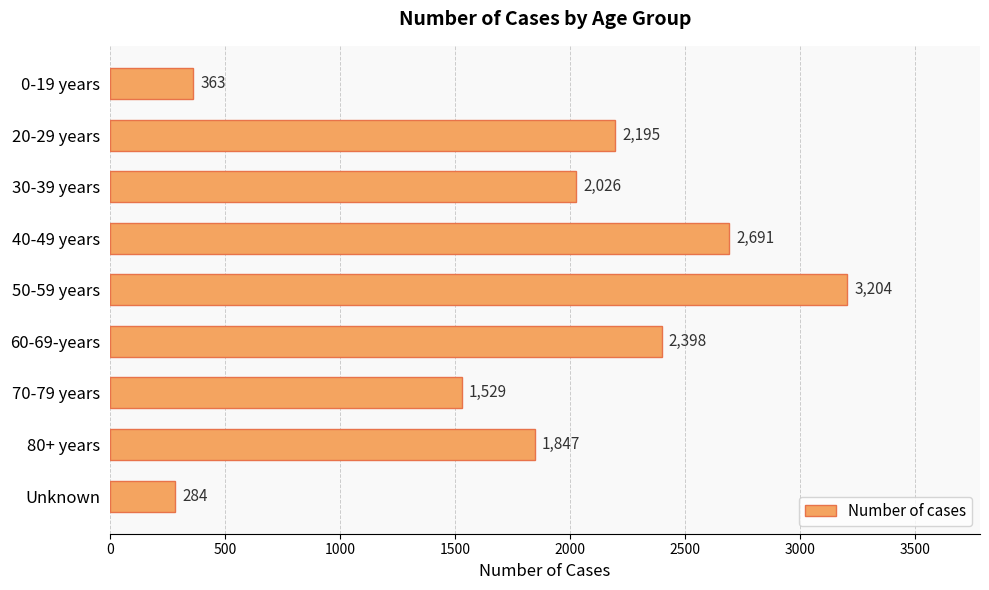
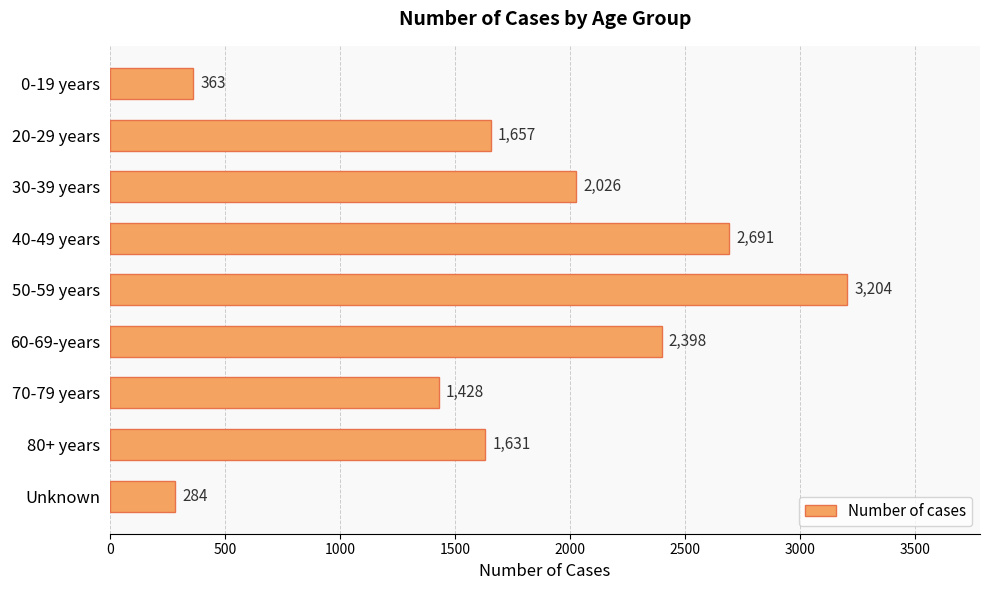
  {
    "0-19 years": "363",
-   "20-29 years": "2,195",
+   "20-29 years": "1,657",
    "30-39 years": "2,026",
    "40-49 years": "2,691",
    "50-59 years": "3,204",
    "60-69-years": "2,398",
-   "70-79 years": "1,529",
-   "80+ years": "1,847",
+   "70-79 years": "1,428",
+   "80+ years": "1,631",
    "Unknown": "284"
  }
